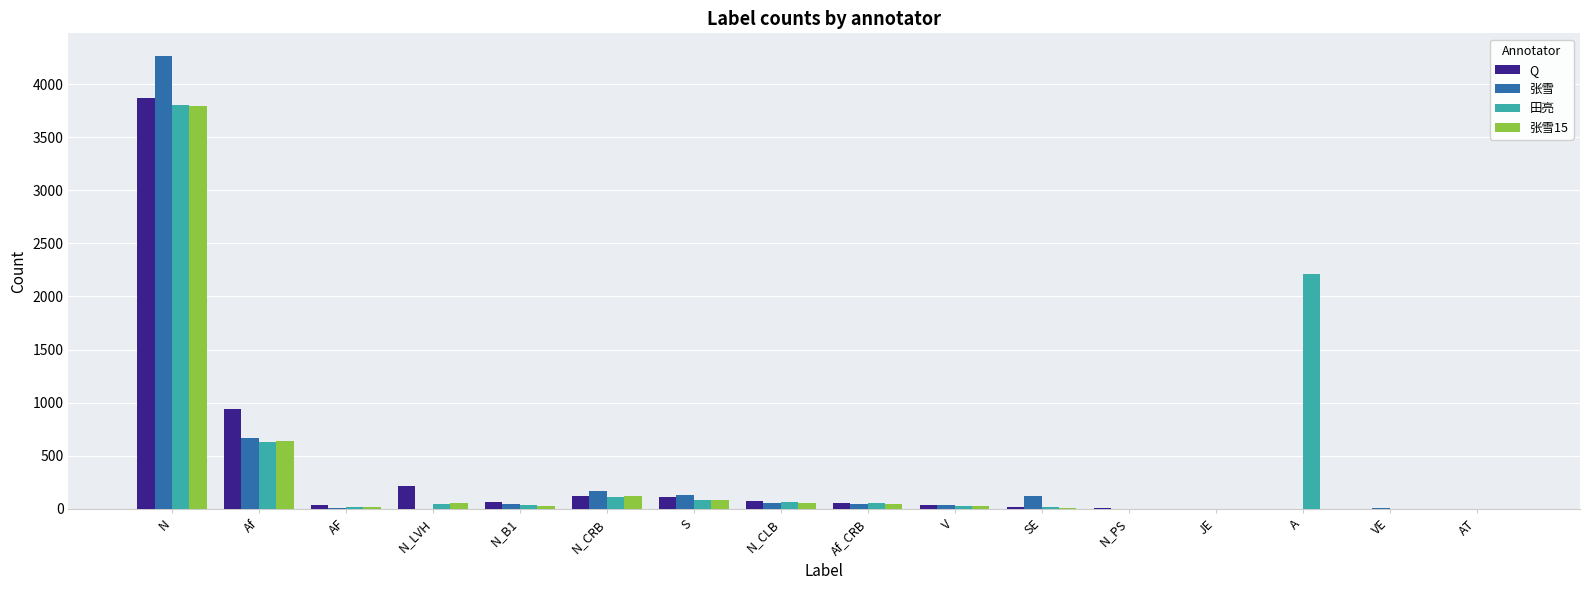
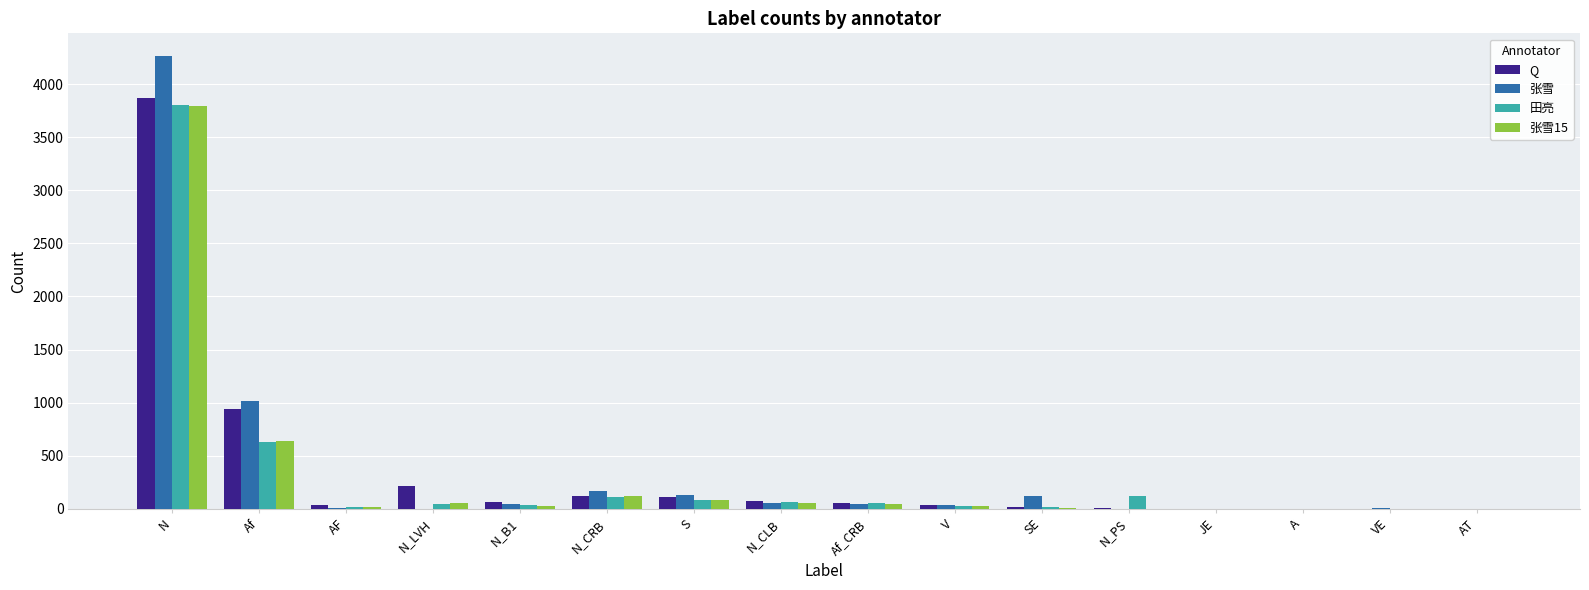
  {
    "Q": {
      "N": 3870,
      "Af": 940,
      "AF": 40,
      "N_LVH": 220,
      "N_B1": 60,
      "N_CRB": 120,
      "S": 110,
      "N_CLB": 80,
      "Af_CRB": 60,
      "V": 40,
      "AT": 0
    },
    "张雪": {
      "N": 4260,
-     "Af": 670,
+     "Af": 1020,
      "N_B1": 40,
      "N_CRB": 170,
      "S": 130,
      "N_CLB": 60,
      "Af_CRB": 40,
      "V": 40,
      "SE": 120,
      "N_PS": 0,
      "A": 0,
      "AT": 0
    },
    "田亮": {
      "N": 3800,
      "Af": 630,
      "N_LVH": 40,
      "N_B1": 40,
      "N_CRB": 110,
      "S": 80,
      "N_CLB": 60,
      "Af_CRB": 60,
      "V": 30,
-     "N_PS": 0,
-     "A": 2210,
+     "N_PS": 120,
+     "A": 0,
      "AT": 0
    },
    "张雪15": {
      "N": 3790,
      "Af": 640,
      "N_LVH": 60,
      "N_B1": 30,
      "N_CRB": 120,
      "S": 80,
      "N_CLB": 60,
      "Af_CRB": 40,
      "V": 30,
      "N_PS": 0,
      "A": 0,
      "AT": 0
    }
  }
